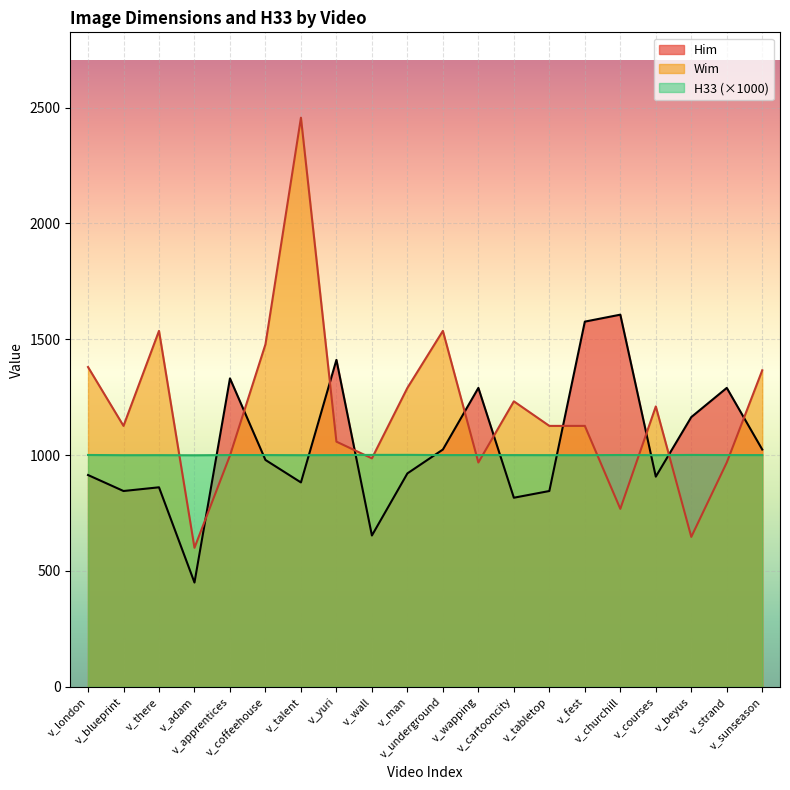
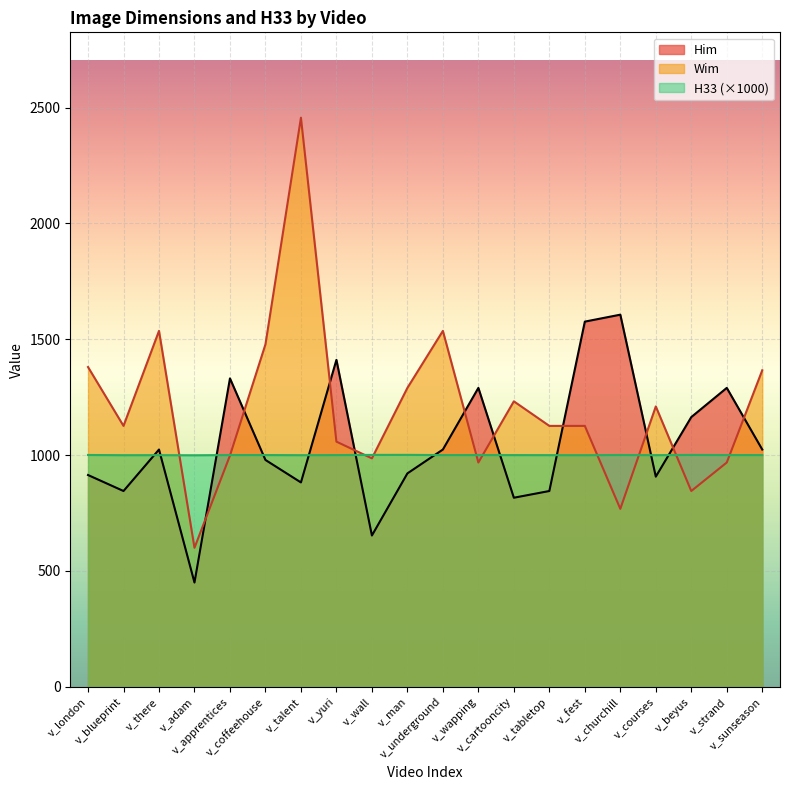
  {
    "Him": {
      "v_london": 910,
      "v_blueprint": 850,
-     "v_there": 860,
+     "v_there": 1020,
      "v_adam": 450,
      "v_apprentices": 1330,
      "v_coffeehouse": 980,
      "v_talent": 880,
      "v_yuri": 1410,
      "v_wall": 650,
      "v_man": 920,
      "v_underground": 1020,
      "v_wapping": 1290,
      "v_cartooncity": 820,
      "v_tabletop": 850,
      "v_fest": 1580,
      "v_churchill": 1610,
      "v_courses": 910,
      "v_beyus": 1160,
      "v_strand": 1290,
      "v_sunseason": 1020
    },
    "Wim": {
      "v_london": 1380,
      "v_blueprint": 1130,
      "v_there": 1540,
      "v_adam": 600,
      "v_coffeehouse": 1480,
      "v_talent": 2460,
      "v_yuri": 1060,
      "v_wall": 990,
      "v_man": 1290,
      "v_underground": 1540,
      "v_wapping": 970,
      "v_cartooncity": 1230,
      "v_tabletop": 1130,
      "v_fest": 1130,
      "v_churchill": 770,
      "v_courses": 1210,
-     "v_beyus": 650,
+     "v_beyus": 850,
      "v_strand": 970,
      "v_sunseason": 1370
    },
    "H33 (×1000)": {
      "v_london": 1000,
      "v_blueprint": 1000,
      "v_there": 1000,
      "v_adam": 1000,
      "v_coffeehouse": 1000,
      "v_talent": 1000,
      "v_yuri": 1000,
      "v_wall": 1000,
      "v_man": 1000,
      "v_underground": 1000,
      "v_wapping": 1000,
      "v_cartooncity": 1000,
      "v_tabletop": 1000,
      "v_fest": 1000,
      "v_churchill": 1000,
      "v_courses": 1000,
      "v_beyus": 1000,
      "v_strand": 1000,
      "v_sunseason": 1000
    }
  }
